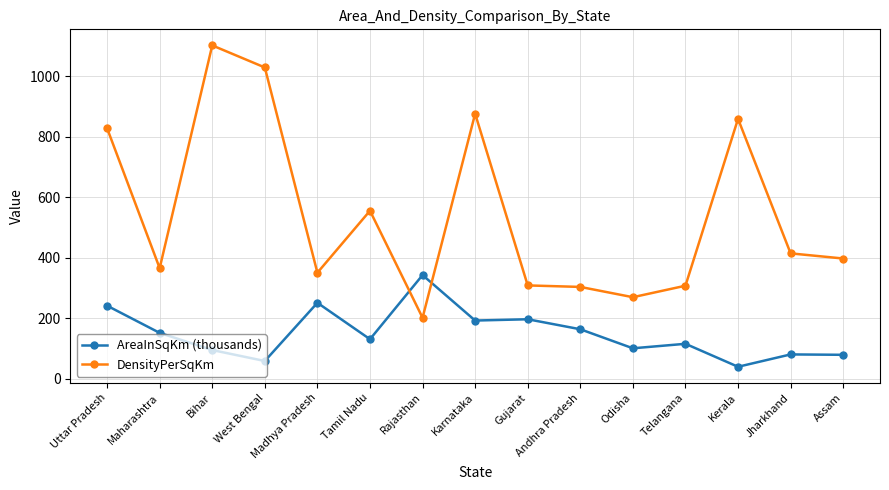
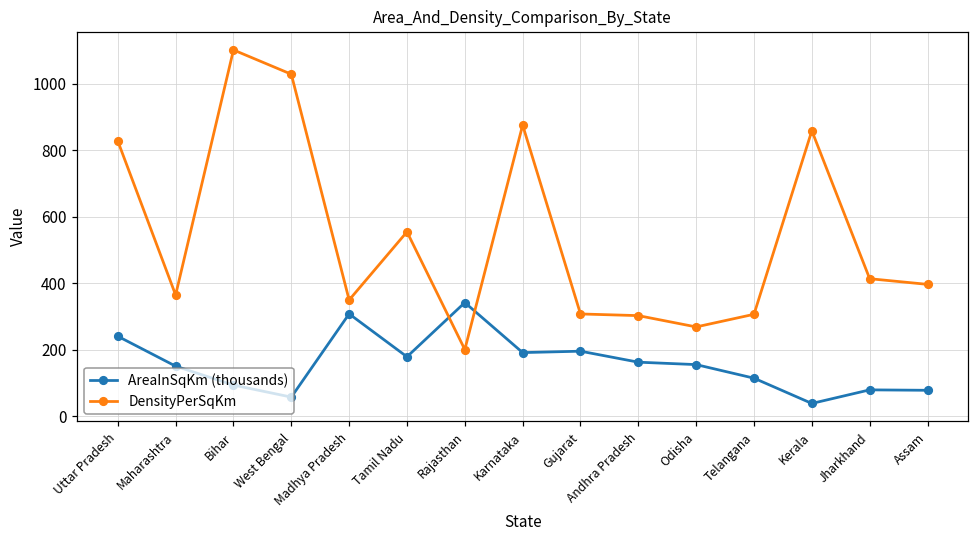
  {
    "AreaInSqKm (thousands)": {
      "Uttar Pradesh": 240,
      "Maharashtra": 150,
-     "Madhya Pradesh": 250,
-     "Tamil Nadu": 130,
+     "Madhya Pradesh": 310,
+     "Tamil Nadu": 180,
      "Rajasthan": 340,
      "Karnataka": 190,
      "Gujarat": 200,
      "Andhra Pradesh": 160,
-     "Odisha": 100,
+     "Odisha": 160,
      "Telangana": 110,
      "Kerala": 40,
      "Jharkhand": 80,
      "Assam": 80
    },
    "DensityPerSqKm": {
      "Uttar Pradesh": 830,
      "Maharashtra": 370,
      "Bihar": 1100,
      "West Bengal": 1030,
      "Madhya Pradesh": 350,
      "Tamil Nadu": 560,
      "Rajasthan": 200,
      "Karnataka": 880,
      "Gujarat": 310,
      "Andhra Pradesh": 300,
      "Odisha": 270,
      "Telangana": 310,
      "Kerala": 860,
      "Jharkhand": 410,
      "Assam": 400
    }
  }
